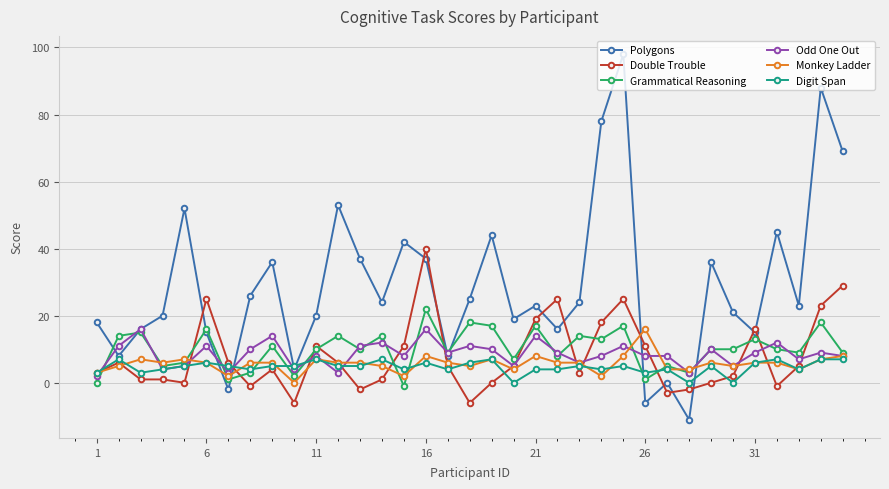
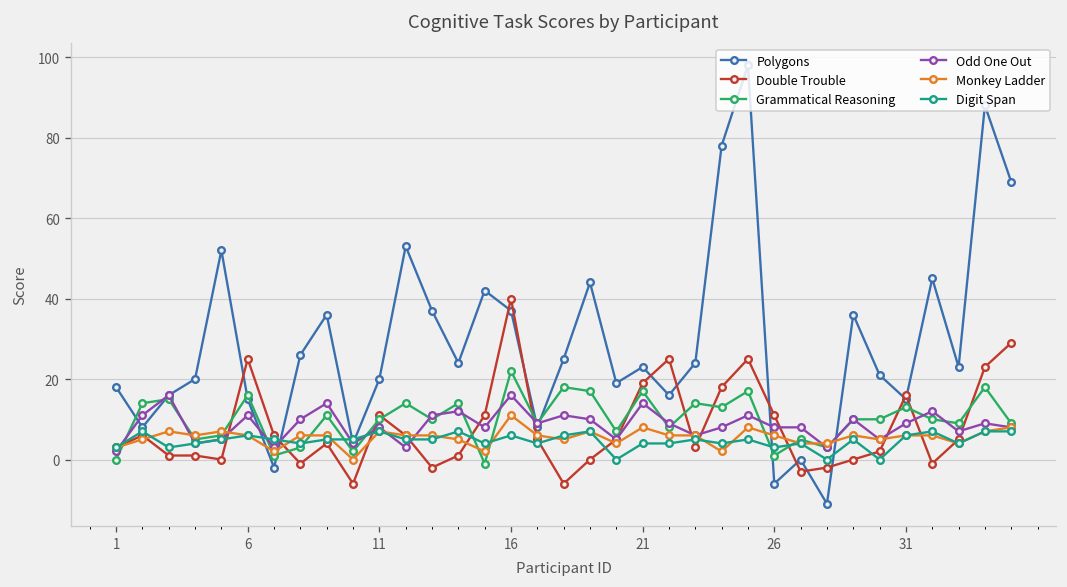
  {
    "Polygons": {
      "1": 18,
      "6": 15,
      "11": 20,
      "16": 37,
      "21": 23,
      "26": -6,
      "31": 15
    },
    "Double Trouble": {
      "6": 25,
      "11": 11,
      "16": 40,
      "21": 19,
      "26": 11,
      "31": 16
    },
    "Odd One Out": {
      "1": 2,
      "6": 11,
      "11": 8,
      "16": 16,
      "21": 14,
      "26": 8,
      "31": 9
    },
    "Monkey Ladder": {
-     "16": 8,
+     "16": 11,
      "21": 8,
-     "26": 16
+     "26": 6
    }
  }
